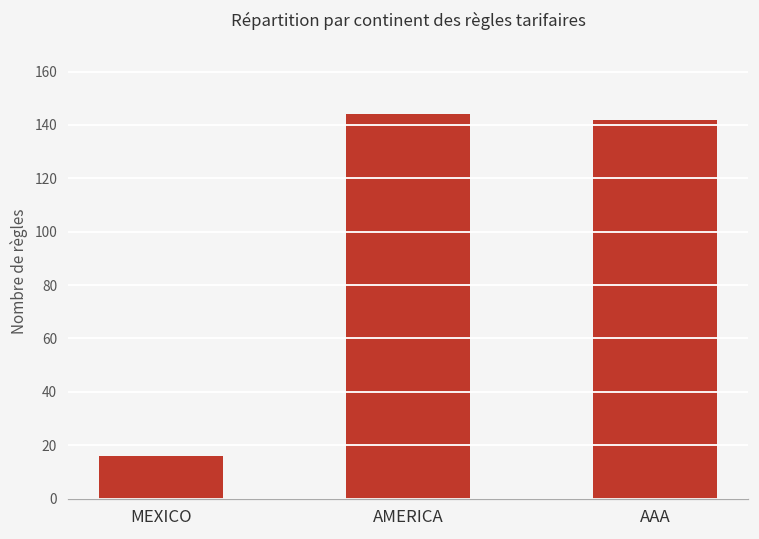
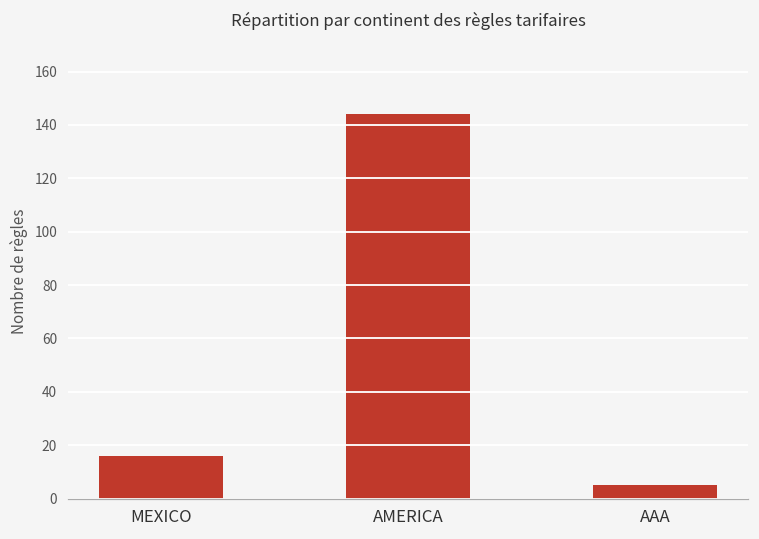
  {
    "MEXICO": 16,
    "AMERICA": 144,
-   "AAA": 142
+   "AAA": 5
  }
